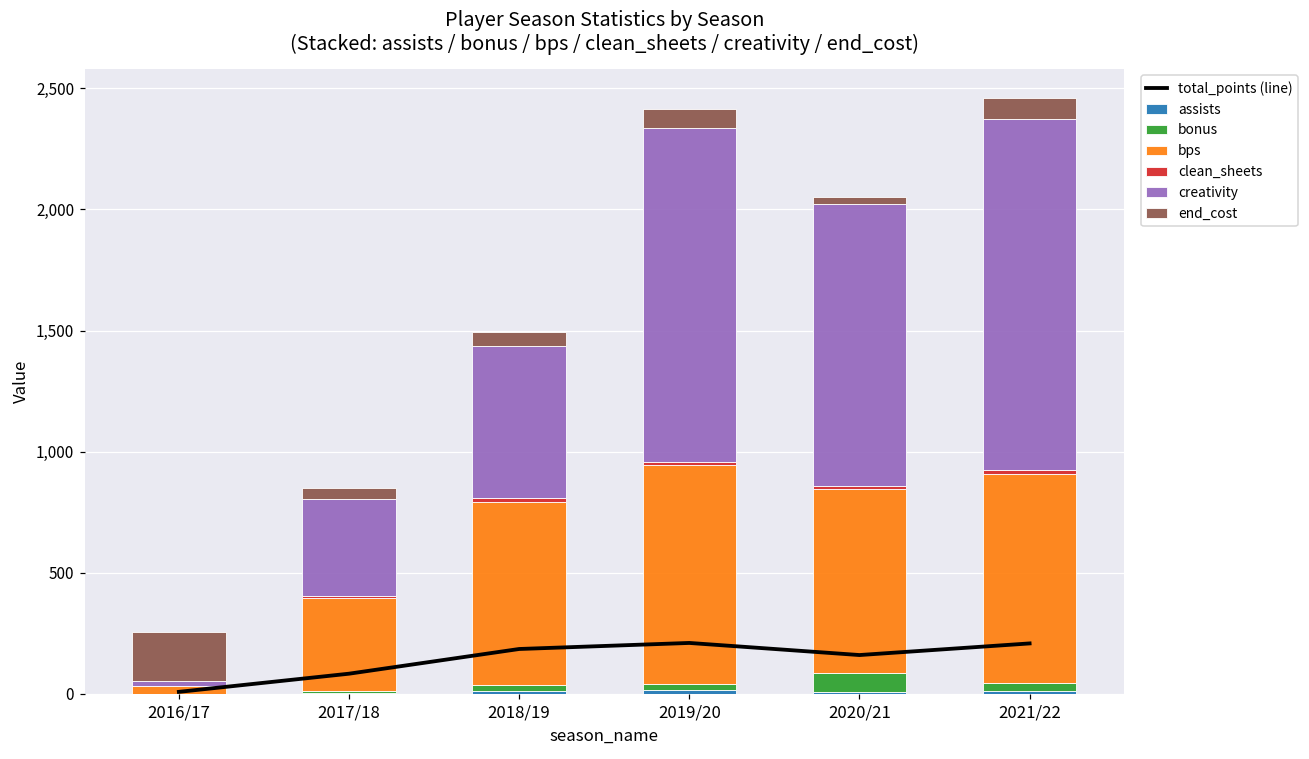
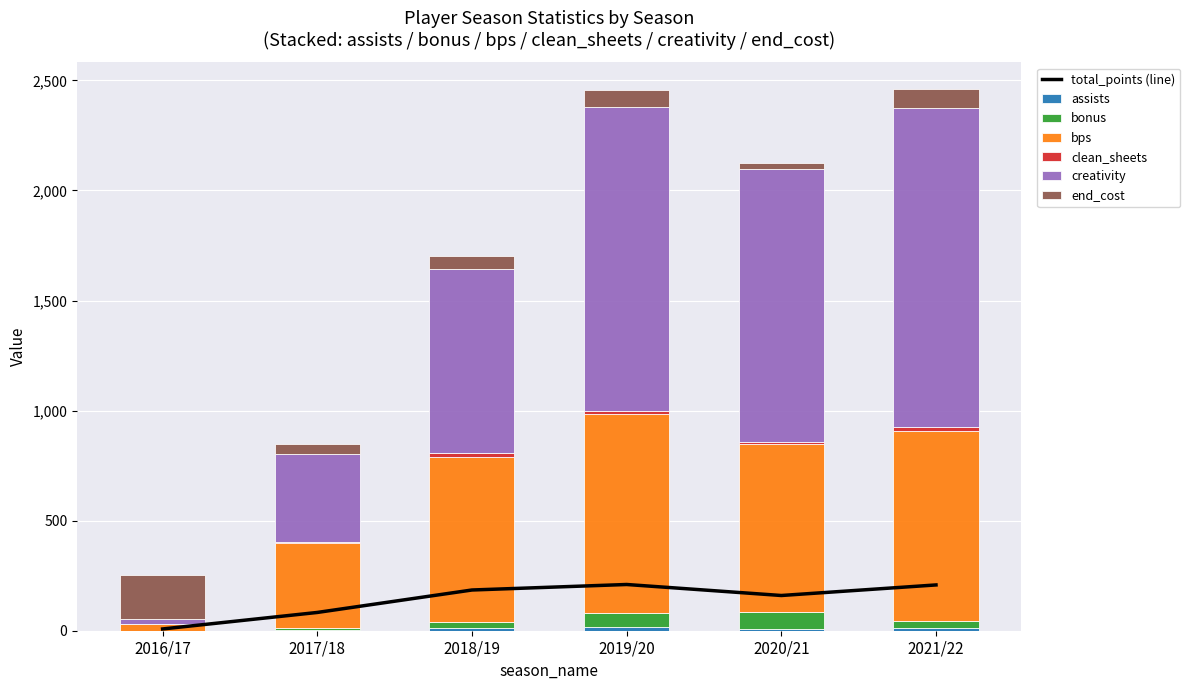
  {
    "total_points (line)": {
      "2016/17": "10",
      "2017/18": "80",
      "2018/19": "190",
      "2019/20": "210",
      "2020/21": "160",
      "2021/22": "210"
    },
    "assists": {
      "2016/17": "0",
      "2018/19": "10",
      "2019/20": "20",
      "2021/22": "10"
    },
    "bonus": {
      "2016/17": "0",
      "2018/19": "30",
-     "2019/20": "20",
+     "2019/20": "60",
      "2020/21": "80",
      "2021/22": "30"
    },
    "bps": {
      "2016/17": "30",
      "2017/18": "390",
      "2018/19": "750",
      "2019/20": "900",
      "2020/21": "760",
      "2021/22": "860"
    },
    "clean_sheets": {
      "2016/17": "0",
      "2018/19": "20",
      "2019/20": "10",
      "2021/22": "20"
    },
    "creativity": {
      "2016/17": "20",
      "2017/18": "400",
-     "2018/19": "630",
+     "2018/19": "840",
      "2019/20": "1,380",
-     "2020/21": "1,170",
+     "2020/21": "1,240",
      "2021/22": "1,450"
    },
    "end_cost": {
      "2016/17": "200",
      "2017/18": "40",
      "2018/19": "60",
      "2019/20": "80",
      "2020/21": "30",
      "2021/22": "80"
    }
  }
